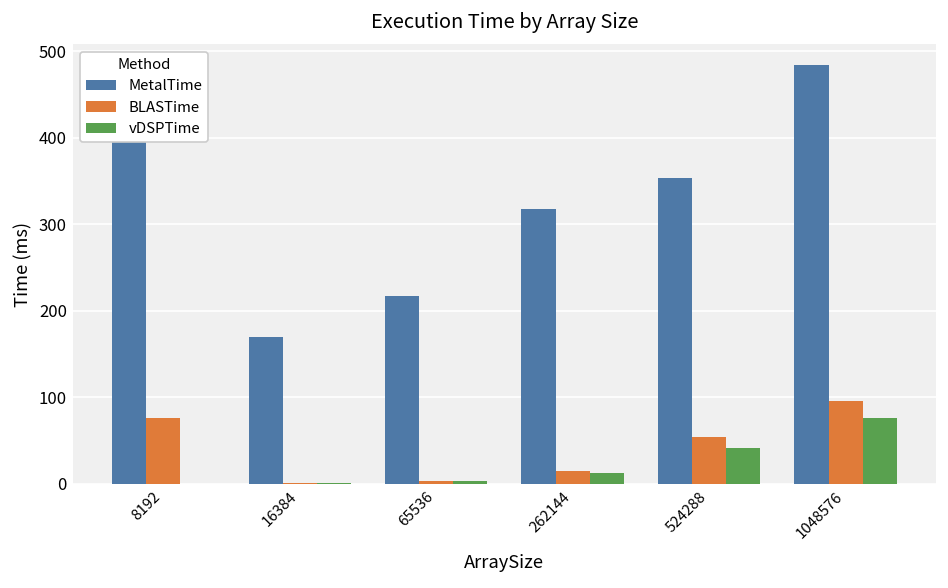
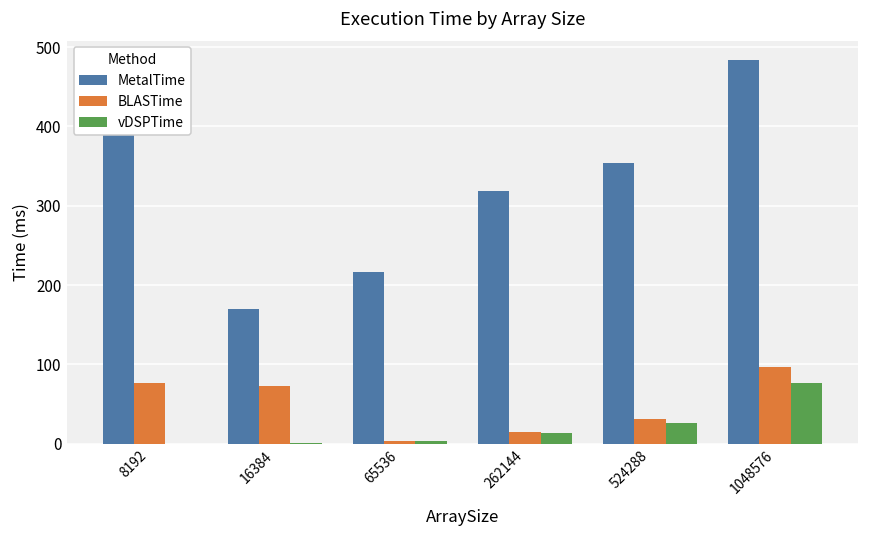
  {
    "MetalTime": {
      "16384": 170,
      "65536": 220,
      "262144": 320,
      "524288": 350,
      "1048576": 480
    },
    "BLASTime": {
      "8192": 80,
-     "16384": 0,
+     "16384": 70,
      "262144": 10,
-     "524288": 50,
+     "524288": 30,
      "1048576": 100
    },
    "vDSPTime": {
      "262144": 10,
-     "524288": 40,
+     "524288": 30,
      "1048576": 80
    }
  }
